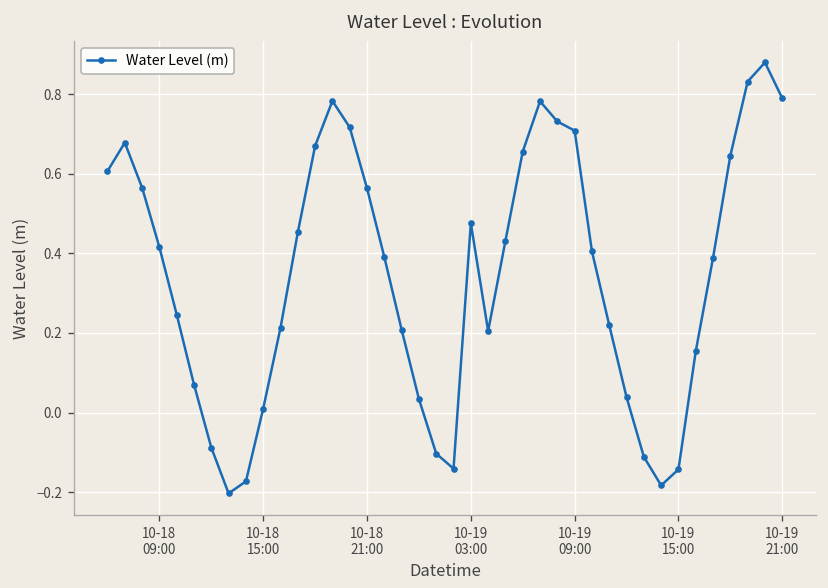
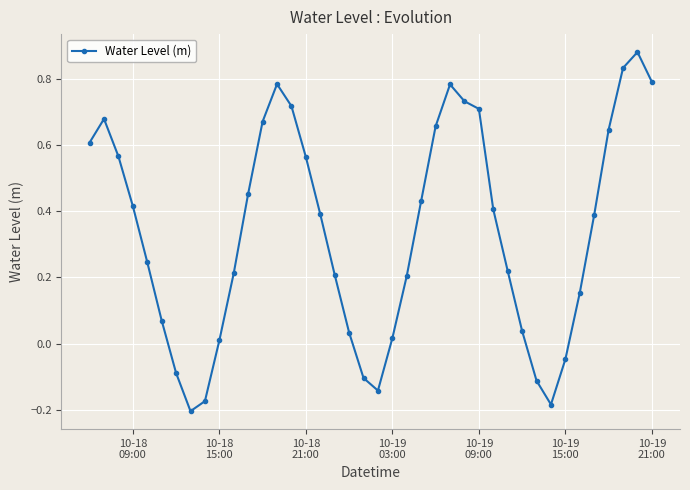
  {
    "10-18 09:00": 0.42,
    "10-18 15:00": 0.01,
    "10-18 21:00": 0.56,
-   "10-19 03:00": 0.48,
+   "10-19 03:00": 0.02,
    "10-19 09:00": 0.71,
-   "10-19 15:00": -0.14,
+   "10-19 15:00": -0.05,
    "10-19 21:00": 0.79
  }
